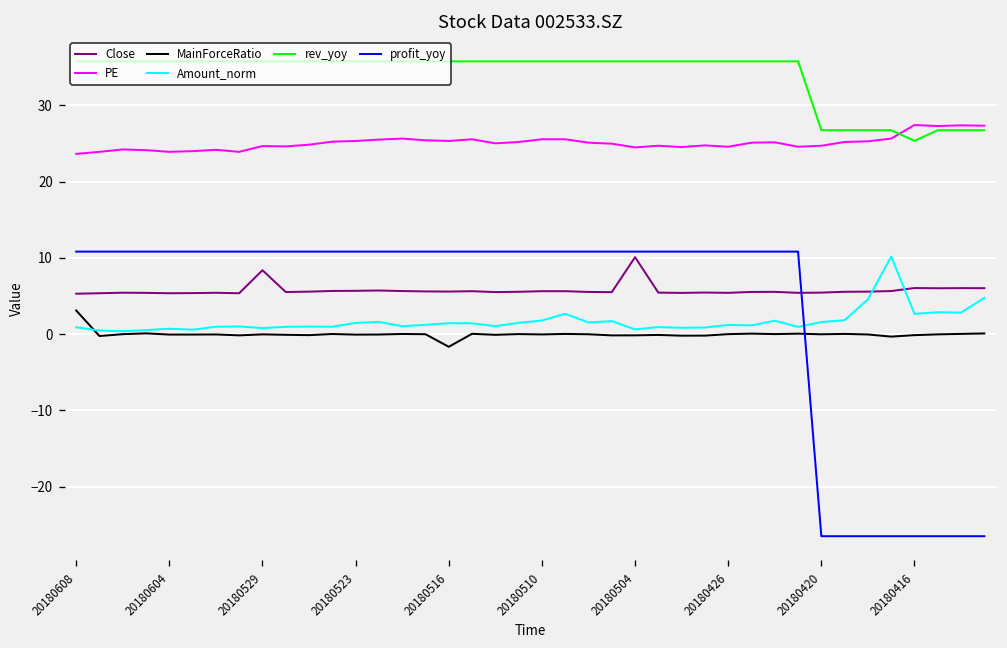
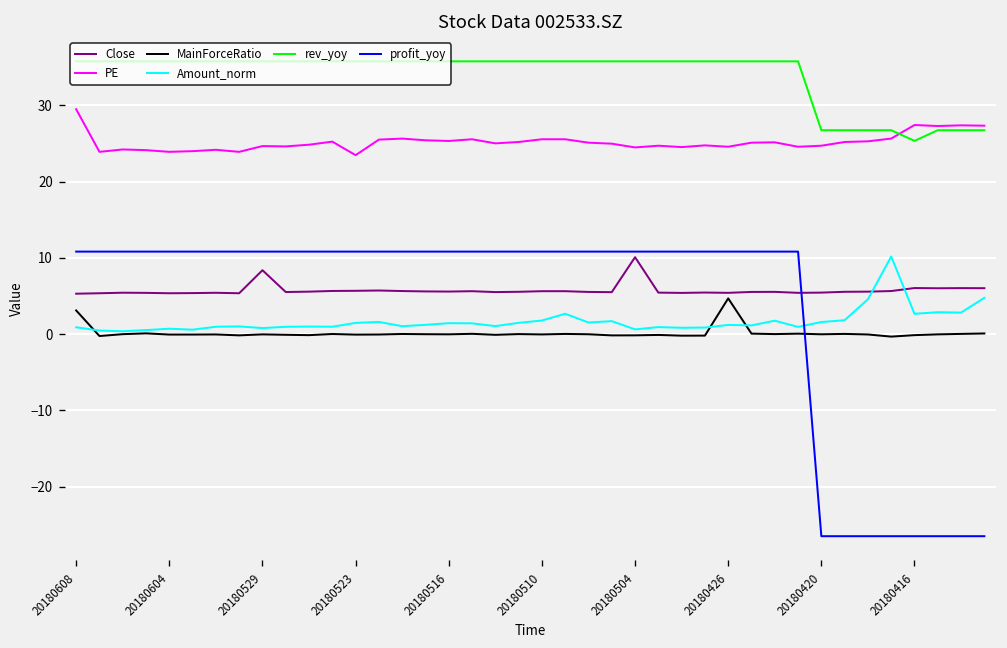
  {
    "Close": {
      "20180608": 5,
      "20180604": 5,
      "20180529": 8,
      "20180523": 6,
      "20180516": 6,
      "20180510": 6,
      "20180504": 10,
      "20180426": 5,
      "20180420": 5,
      "20180416": 6
    },
    "PE": {
-     "20180608": 24,
+     "20180608": 29,
      "20180604": 24,
      "20180529": 25,
-     "20180523": 25,
+     "20180523": 23,
      "20180516": 25,
      "20180510": 26,
      "20180504": 24,
      "20180426": 25,
      "20180420": 25,
      "20180416": 27
    },
    "MainForceRatio": {
      "20180608": 3,
      "20180604": 0,
      "20180529": 0,
      "20180523": 0,
-     "20180516": -2,
+     "20180516": 0,
      "20180510": 0,
      "20180504": 0,
-     "20180426": 0,
+     "20180426": 5,
      "20180420": 0,
      "20180416": 0
    },
    "Amount_norm": {
      "20180608": 1,
      "20180604": 1,
      "20180529": 1,
      "20180523": 1,
      "20180516": 1,
      "20180510": 2,
      "20180504": 1,
      "20180426": 1,
      "20180420": 2,
      "20180416": 3
    },
    "rev_yoy": {
      "20180510": 36,
      "20180504": 36,
      "20180426": 36,
      "20180420": 27,
      "20180416": 25
    },
    "profit_yoy": {
      "20180608": 11,
      "20180604": 11,
      "20180529": 11,
      "20180523": 11,
      "20180516": 11,
      "20180510": 11,
      "20180504": 11,
      "20180426": 11,
      "20180420": -26,
      "20180416": -26
    }
  }
